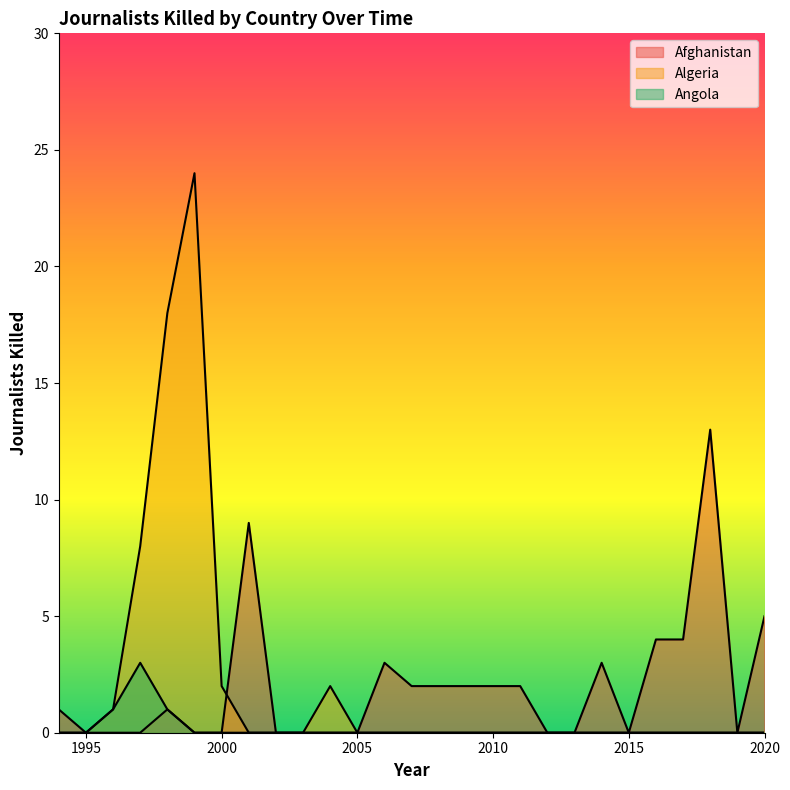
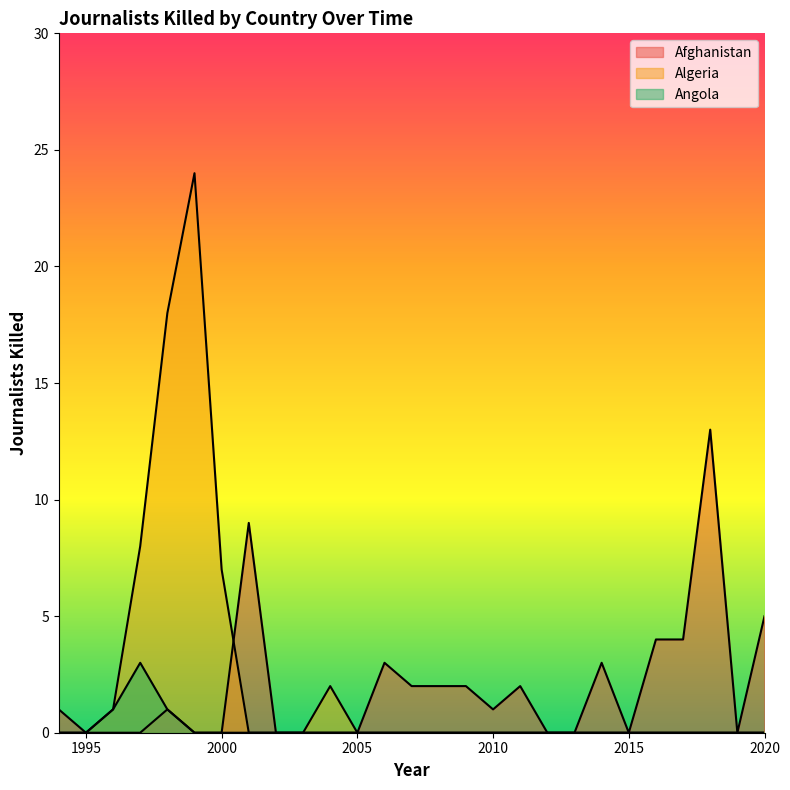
  {
    "Afghanistan": {
-     "2010": 2,
+     "2010": 1,
      "2020": 5
    },
    "Algeria": {
-     "2000": 2
+     "2000": 7
    }
  }
